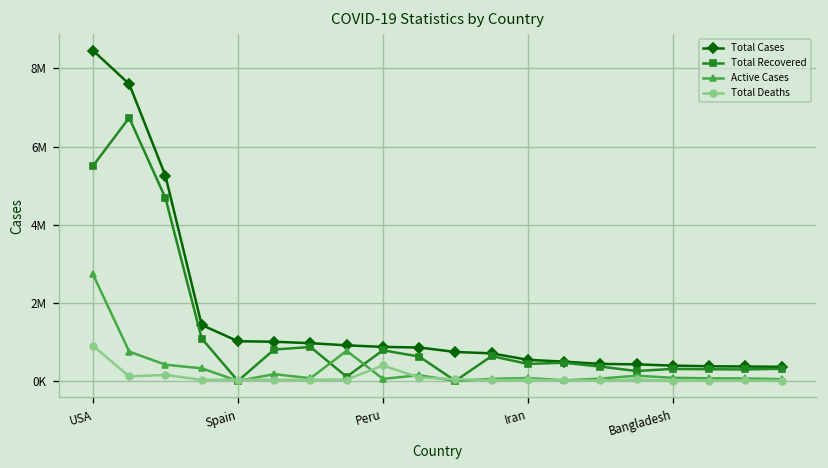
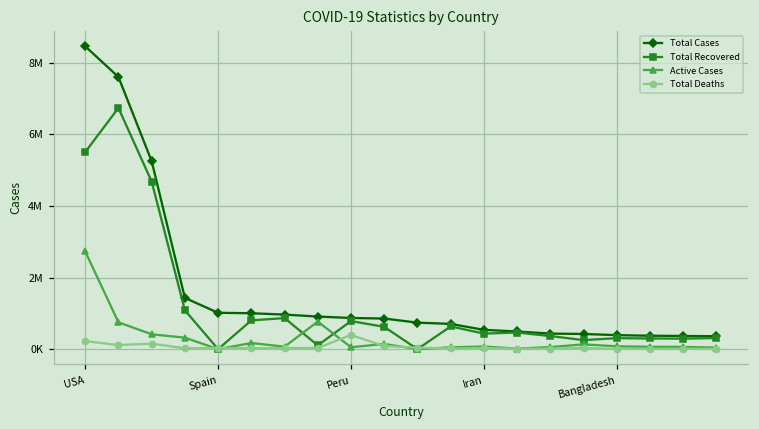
  {
    "Total Deaths": {
-     "USA": 900000,
+     "USA": 200000,
      "Peru": 400000
    }
  }
